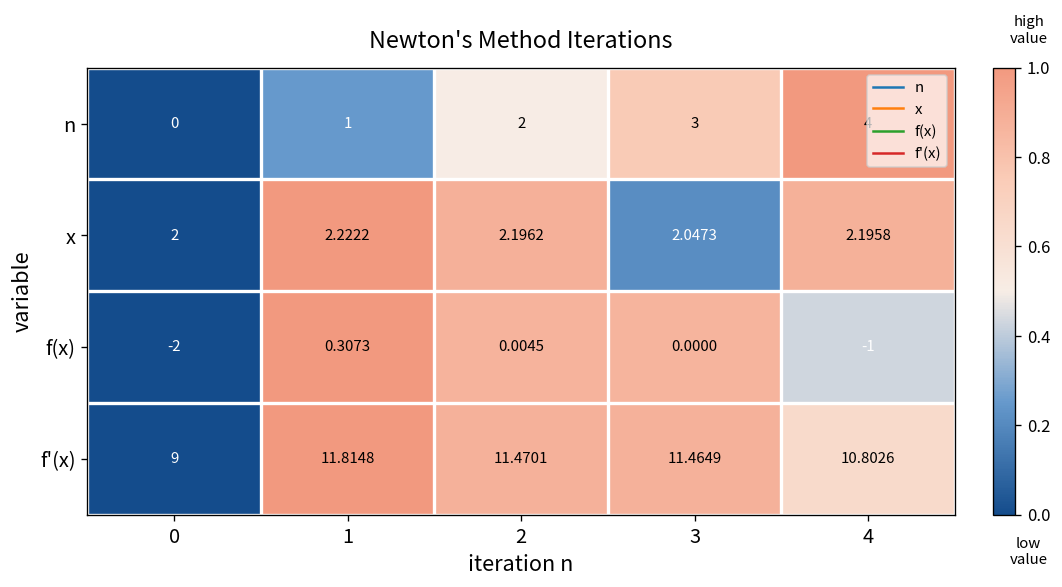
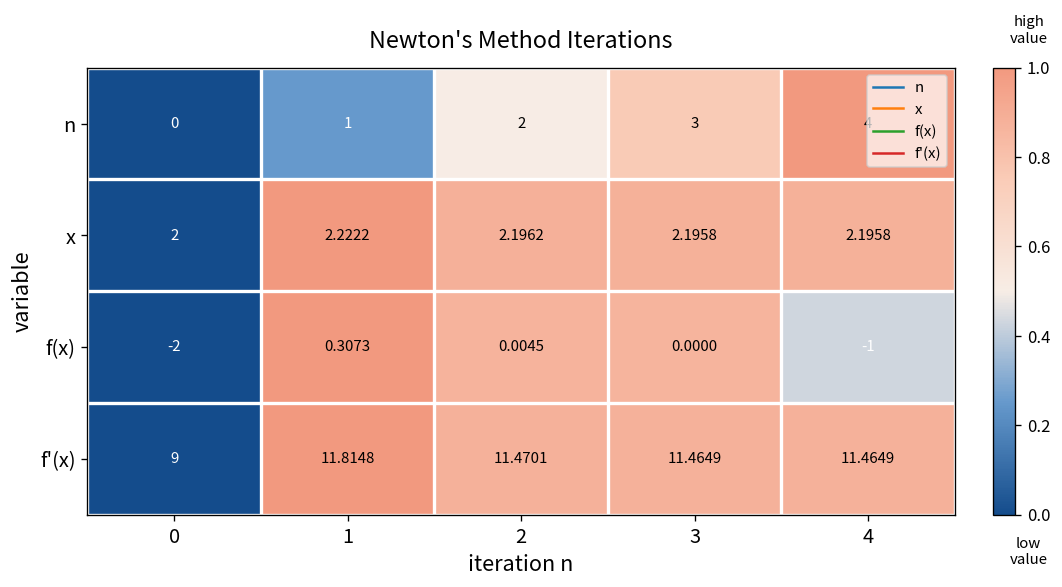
  {
    "n": {
      "0": 0,
      "1": 1,
      "2": 2,
      "3": 3
    },
    "x": {
      "0": 2,
      "1": 2.2222,
      "2": 2.1962,
-     "3": 2.0473,
+     "3": 2.1958,
      "4": 2.1958
    },
    "f(x)": {
      "0": -2,
      "1": 0.3073,
      "2": 0.0045,
      "3": 0.0000,
      "4": -1
    },
    "f'(x)": {
      "0": 9,
      "1": 11.8148,
      "2": 11.4701,
      "3": 11.4649,
-     "4": 10.8026
+     "4": 11.4649
    }
  }
